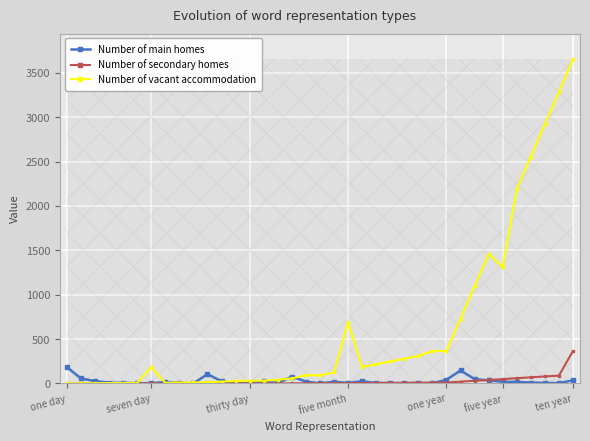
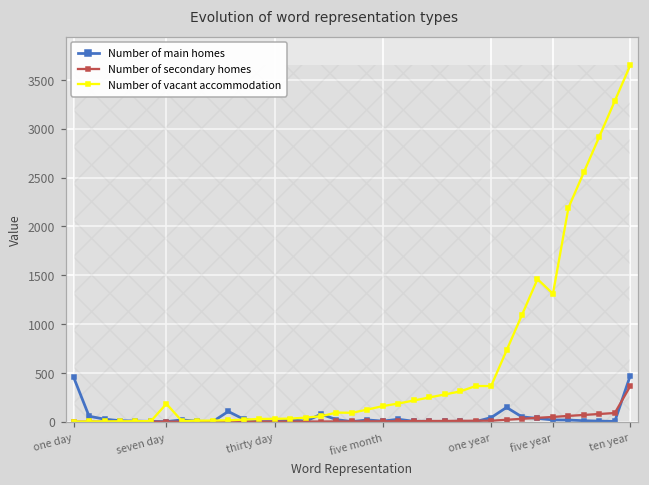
  {
    "Number of main homes": {
-     "one day": 200,
+     "one day": 500,
      "one year": 0,
      "five year": 0,
-     "ten year": 0
+     "ten year": 500
    },
    "Number of secondary homes": {
      "one year": 0,
      "five year": 0,
      "ten year": 400
    },
    "Number of vacant accommodation": {
      "seven day": 200,
      "thirty day": 0,
-     "five month": 700,
+     "five month": 200,
      "one year": 400,
      "five year": 1300
    }
  }
